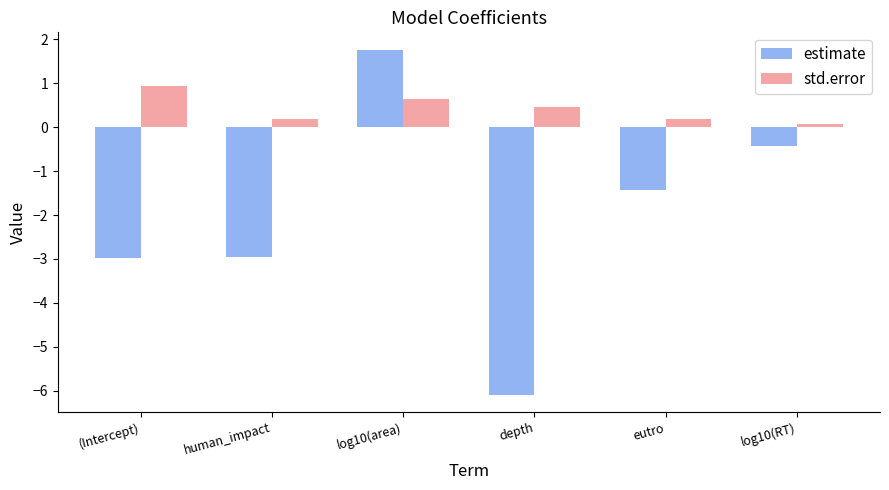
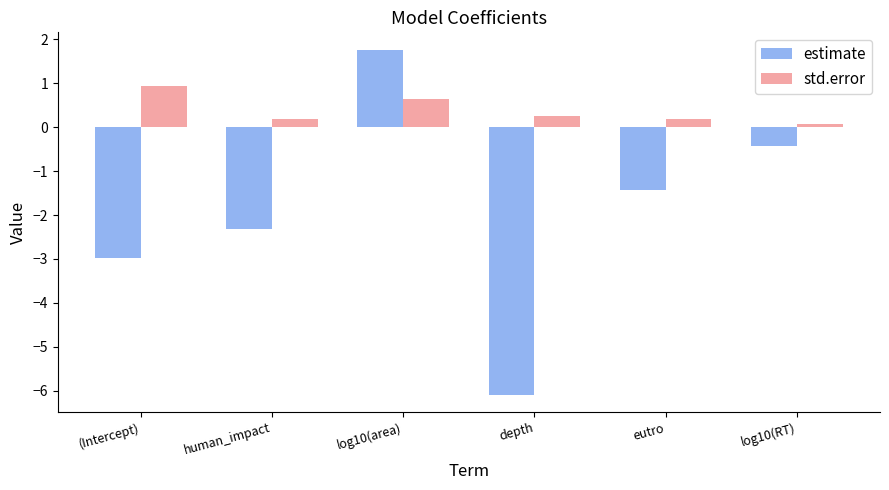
  {
    "estimate": {
      "(Intercept)": -3.0,
-     "human_impact": -2.9,
+     "human_impact": -2.3,
      "log10(area)": 1.8,
      "depth": -6.1,
      "eutro": -1.4,
      "log10(RT)": -0.4
    },
    "std.error": {
      "(Intercept)": 0.9,
      "human_impact": 0.2,
      "log10(area)": 0.6,
-     "depth": 0.5,
+     "depth": 0.3,
      "eutro": 0.2,
      "log10(RT)": 0.1
    }
  }
